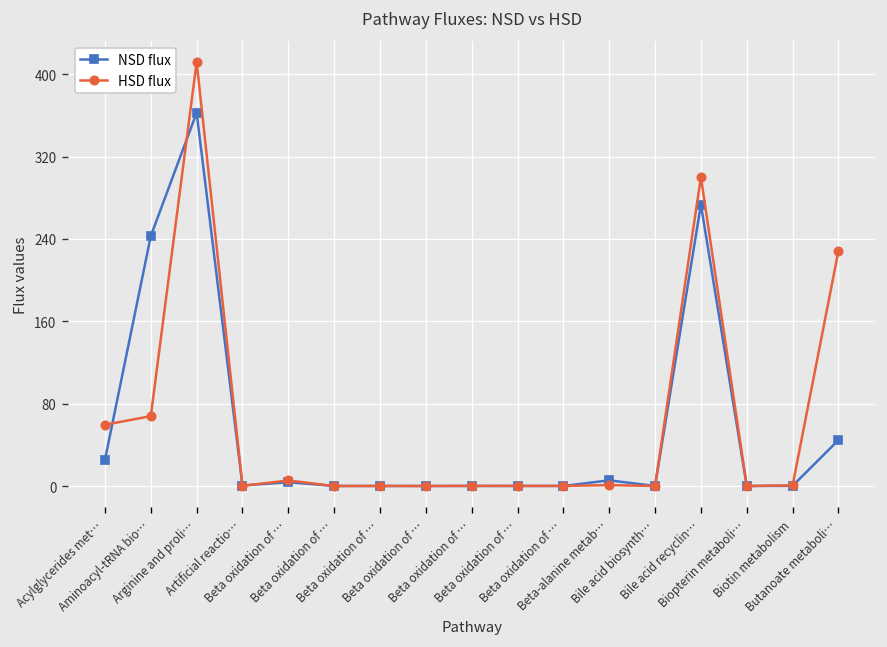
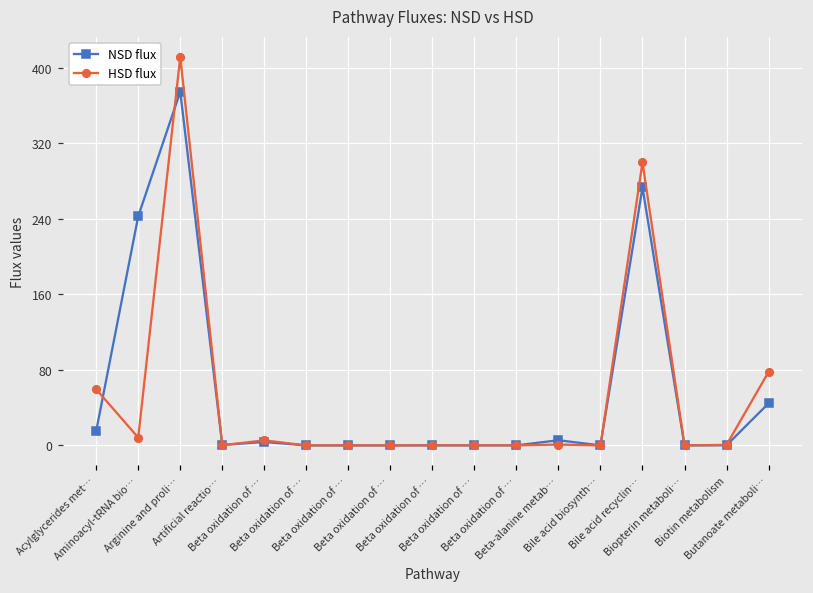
  {
    "NSD flux": {
-     "Acylglycerides met…": 30,
+     "Acylglycerides met…": 20,
      "Aminoacyl-tRNA bio…": 240,
-     "Arginine and proli…": 360,
+     "Arginine and proli…": 370,
      "Beta-alanine metab…": 10,
      "Bile acid recyclin…": 270,
      "Butanoate metaboli…": 40
    },
    "HSD flux": {
      "Acylglycerides met…": 60,
-     "Aminoacyl-tRNA bio…": 70,
+     "Aminoacyl-tRNA bio…": 10,
      "Arginine and proli…": 410,
      "Beta-alanine metab…": 0,
      "Bile acid recyclin…": 300,
-     "Butanoate metaboli…": 230
+     "Butanoate metaboli…": 80
    }
  }
